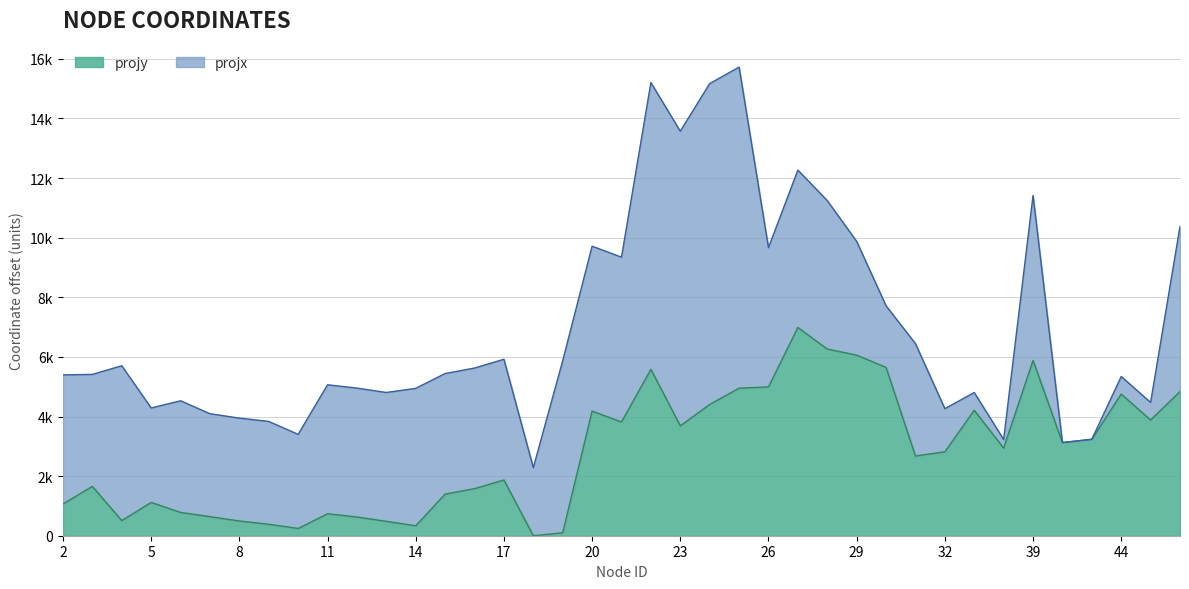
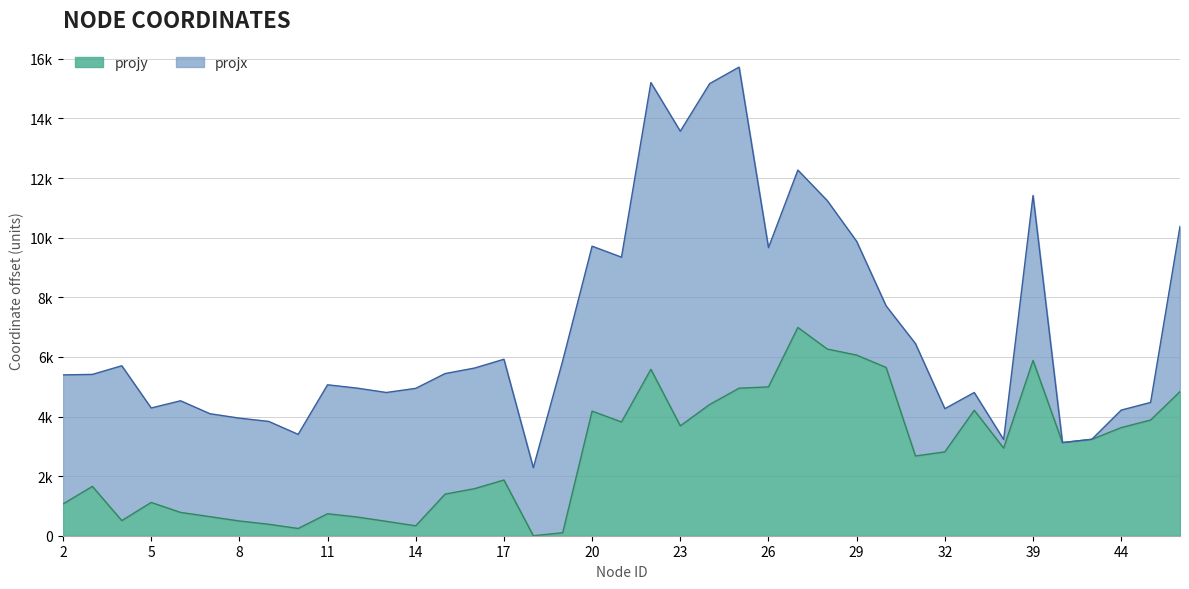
  {
    "projy": {
      "39": 5900,
-     "44": 4800
+     "44": 3600
    },
    "projx": {
      "39": 5500,
      "44": 600
    }
  }
